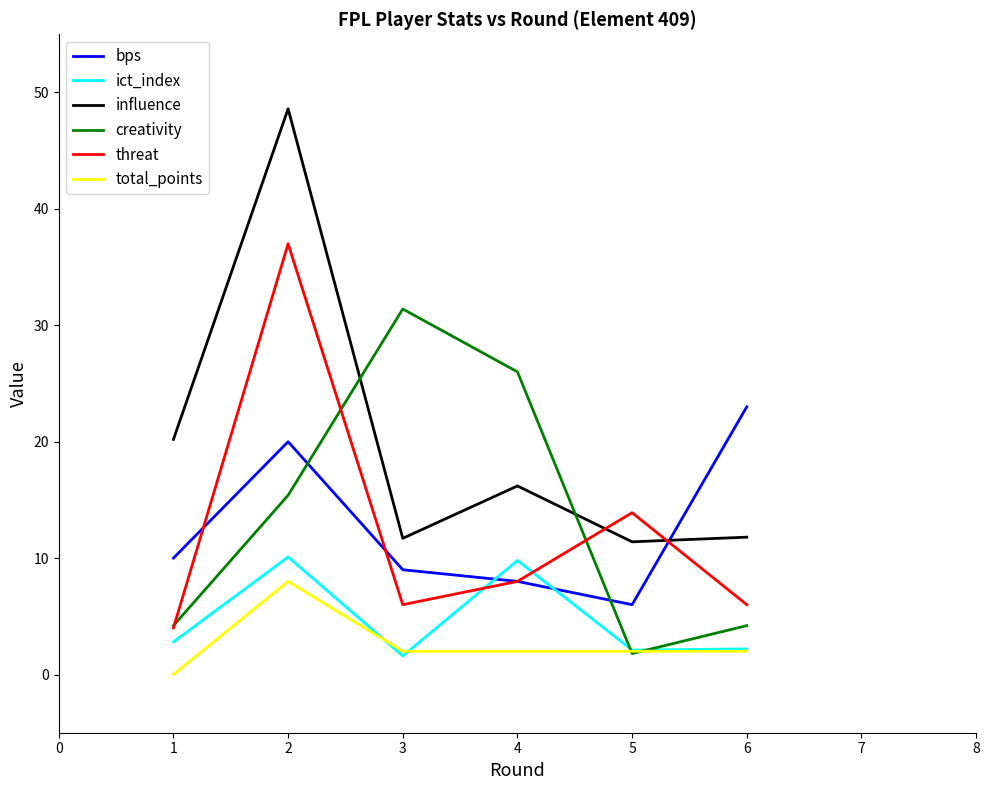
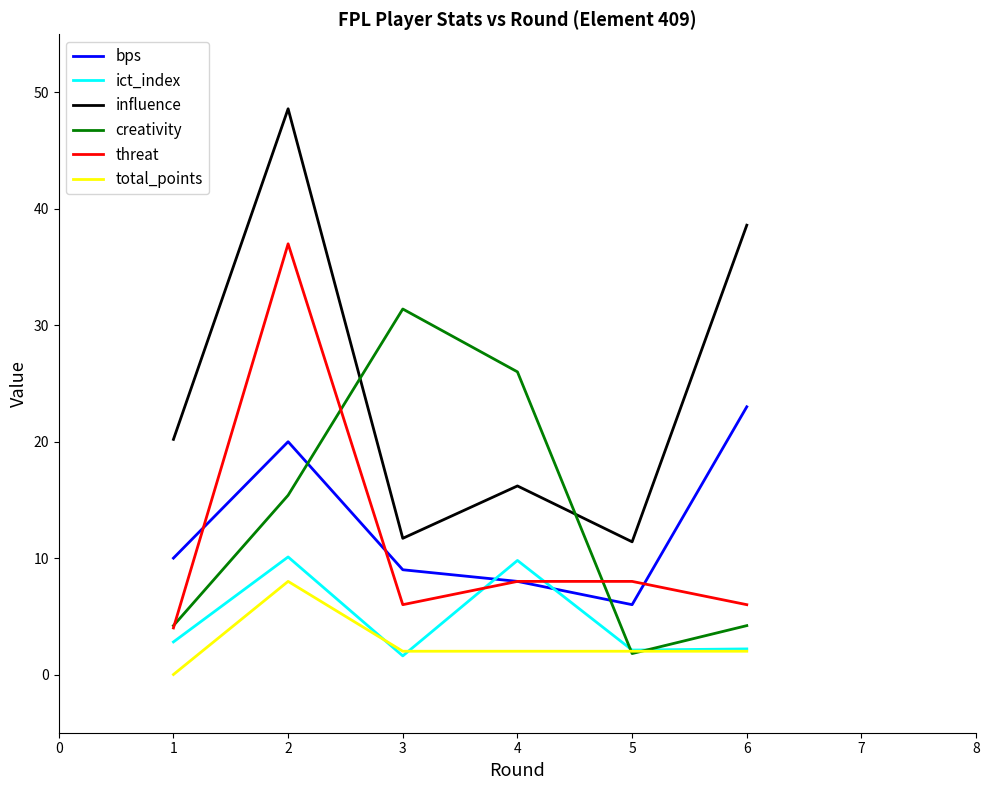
  {
    "bps": {
      "1": 10.0,
      "2": 20.0,
      "3": 9.0,
      "5": 6.0,
      "6": 23.0
    },
    "ict_index": {
      "1": 2.8,
      "2": 10.1,
      "3": 1.6,
      "4": 9.8
    },
    "influence": {
      "1": 20.2,
      "2": 48.6,
      "3": 11.7,
      "4": 16.2,
      "5": 11.4,
-     "6": 11.8
+     "6": 38.6
    },
    "creativity": {
      "2": 15.4,
      "3": 31.4,
      "4": 26.0,
      "6": 4.2
    },
    "threat": {
      "2": 37.0,
      "3": 6.0,
-     "5": 13.9,
+     "5": 8.0,
      "6": 6.0
    },
    "total_points": {
      "1": 0.0,
      "2": 8.0,
      "3": 2.0,
      "4": 2.0
    }
  }
